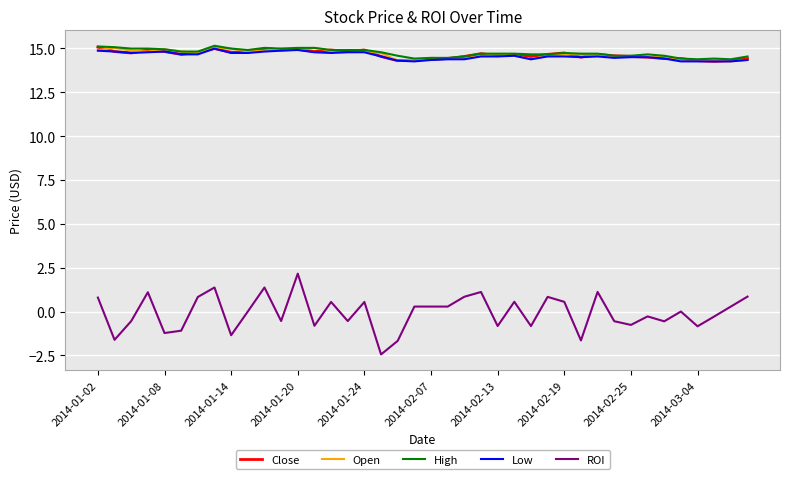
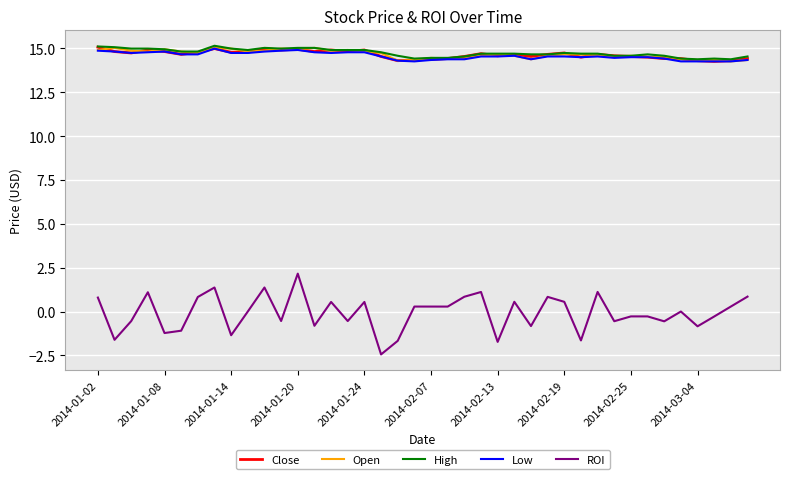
  {
    "ROI": {
      "2014-01-02": 0.8,
      "2014-01-08": -1.2,
      "2014-01-14": -1.4,
      "2014-01-20": 2.2,
      "2014-01-24": 0.5,
      "2014-02-07": 0.3,
-     "2014-02-13": -0.8,
+     "2014-02-13": -1.7,
      "2014-02-19": 0.6,
-     "2014-02-25": -0.8,
+     "2014-02-25": -0.3,
      "2014-03-04": -0.8
    }
  }
